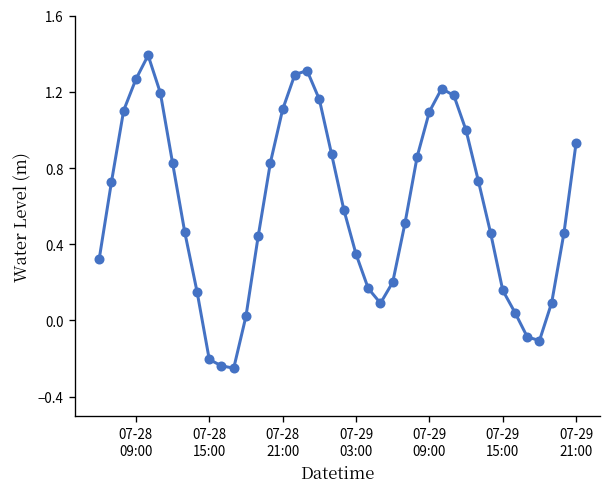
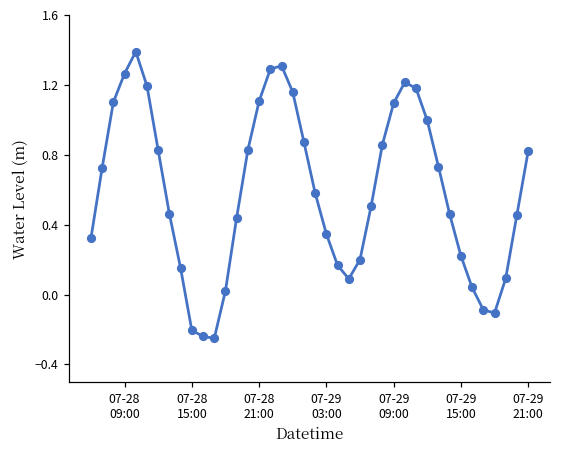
  {
    "07-28 09:00": 1.27,
    "07-28 15:00": -0.20,
    "07-28 21:00": 1.11,
    "07-29 03:00": 0.35,
    "07-29 09:00": 1.10,
-   "07-29 15:00": 0.16,
-   "07-29 21:00": 0.93
+   "07-29 15:00": 0.22,
+   "07-29 21:00": 0.82
  }
